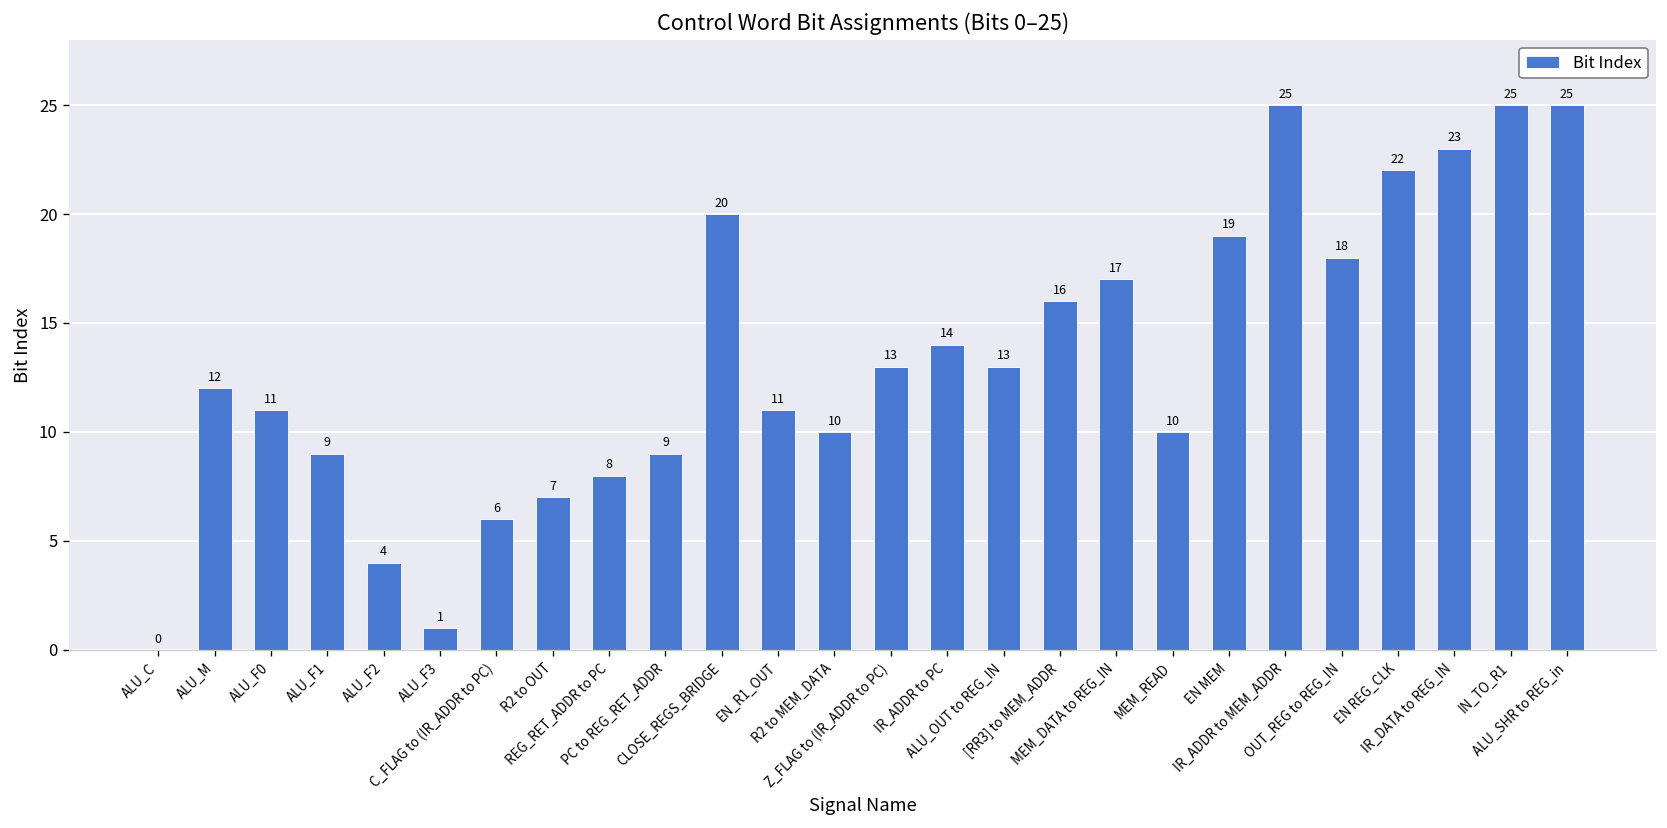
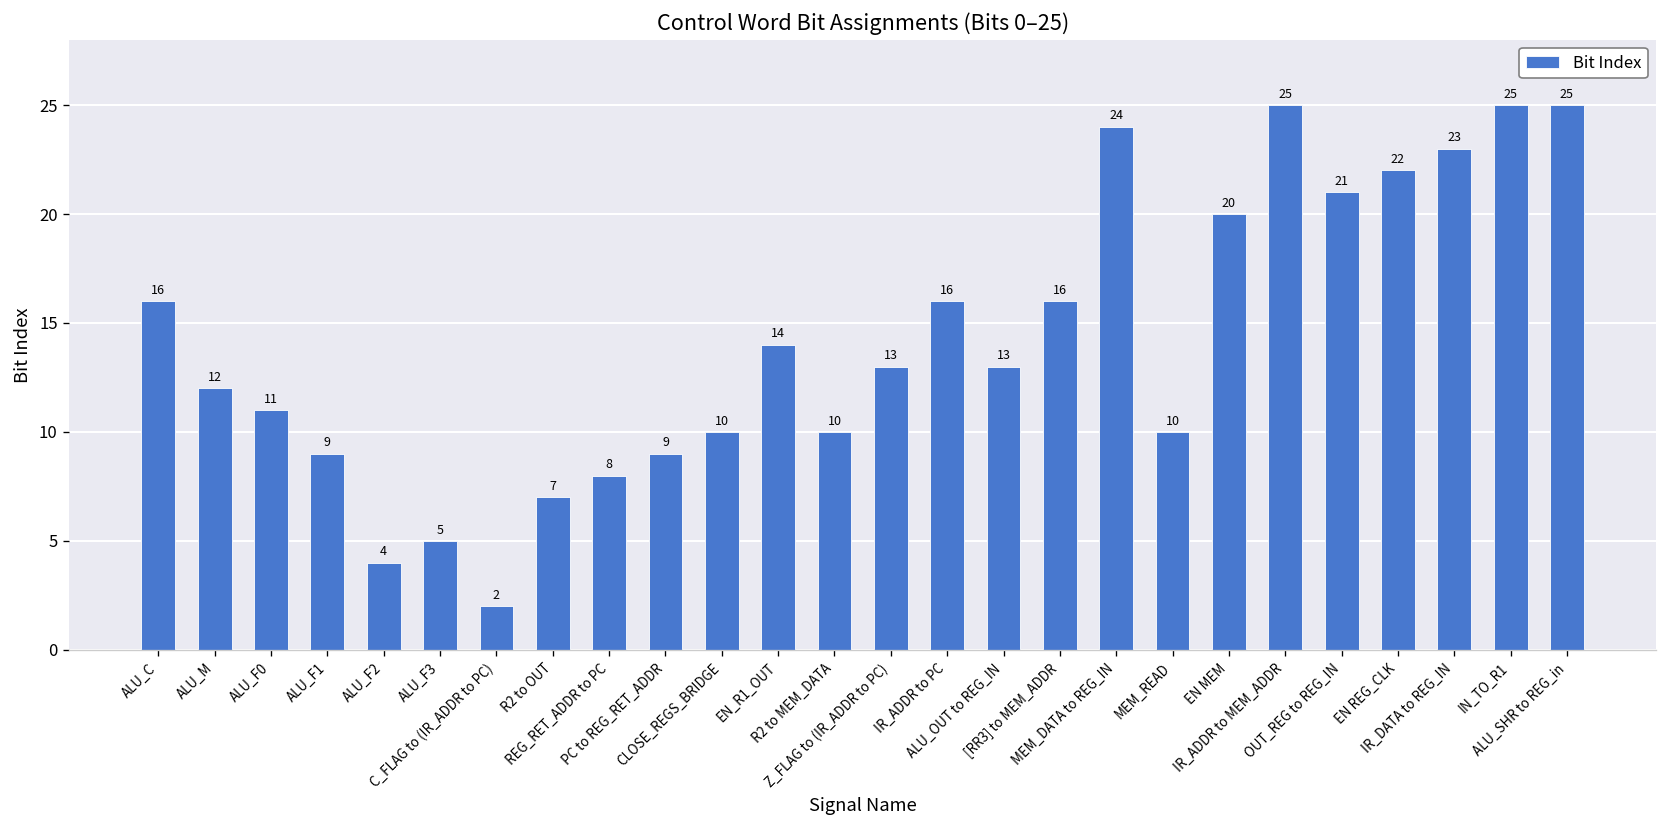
  {
-   "ALU_C": 0,
+   "ALU_C": 16,
    "ALU_M": 12,
    "ALU_F0": 11,
    "ALU_F1": 9,
    "ALU_F2": 4,
-   "ALU_F3": 1,
-   "C_FLAG to (IR_ADDR to PC)": 6,
+   "ALU_F3": 5,
+   "C_FLAG to (IR_ADDR to PC)": 2,
    "R2 to OUT": 7,
    "REG_RET_ADDR to PC": 8,
    "PC to REG_RET_ADDR": 9,
-   "CLOSE_REGS_BRIDGE": 20,
-   "EN_R1_OUT": 11,
+   "CLOSE_REGS_BRIDGE": 10,
+   "EN_R1_OUT": 14,
    "R2 to MEM_DATA": 10,
    "Z_FLAG to (IR_ADDR to PC)": 13,
-   "IR_ADDR to PC": 14,
+   "IR_ADDR to PC": 16,
    "ALU_OUT to REG_IN": 13,
    "[RR3] to MEM_ADDR": 16,
-   "MEM_DATA to REG_IN": 17,
+   "MEM_DATA to REG_IN": 24,
    "MEM_READ": 10,
-   "EN MEM": 19,
+   "EN MEM": 20,
    "IR_ADDR to MEM_ADDR": 25,
-   "OUT_REG to REG_IN": 18,
+   "OUT_REG to REG_IN": 21,
    "EN REG_CLK": 22,
    "IR_DATA to REG_IN": 23,
    "IN_TO_R1": 25,
    "ALU_SHR to REG_in": 25
  }
